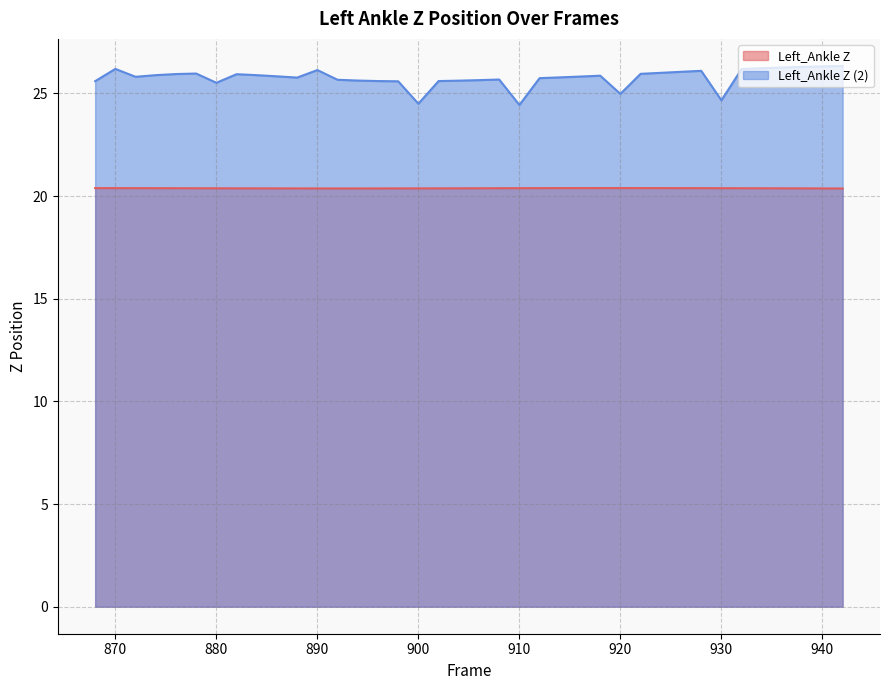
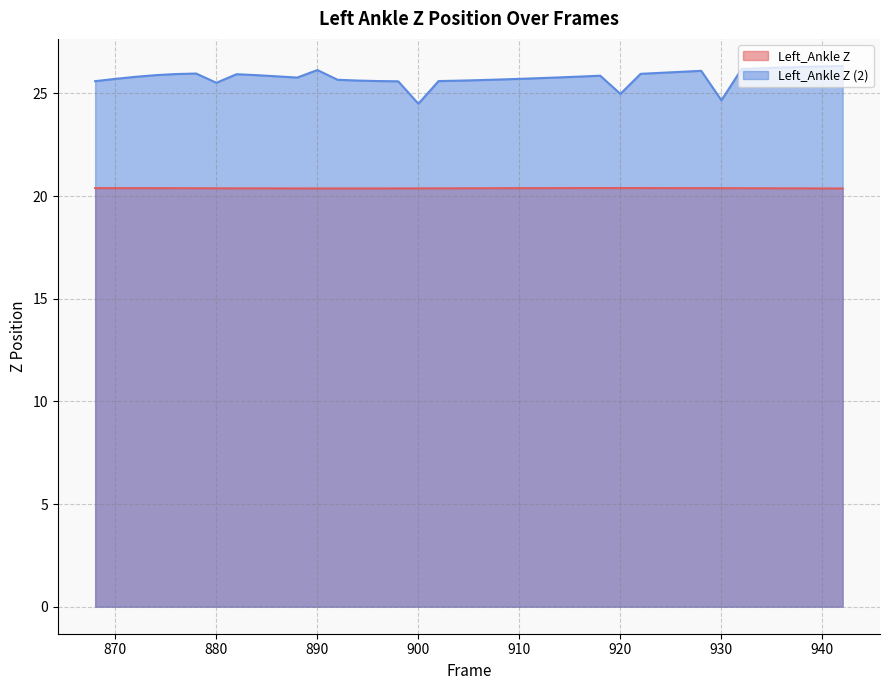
  {
    "Left_Ankle Z": {
      "870": 20.4,
      "880": 20.4,
      "890": 20.4,
      "900": 20.4,
      "910": 20.4,
      "920": 20.4,
      "930": 20.4,
      "940": 20.4
    },
    "Left_Ankle Z (2)": {
-     "870": 26.2,
+     "870": 25.7,
      "880": 25.5,
      "890": 26.1,
      "900": 24.5,
-     "910": 24.4,
+     "910": 25.7,
      "920": 25.0,
      "930": 24.7
    }
  }
